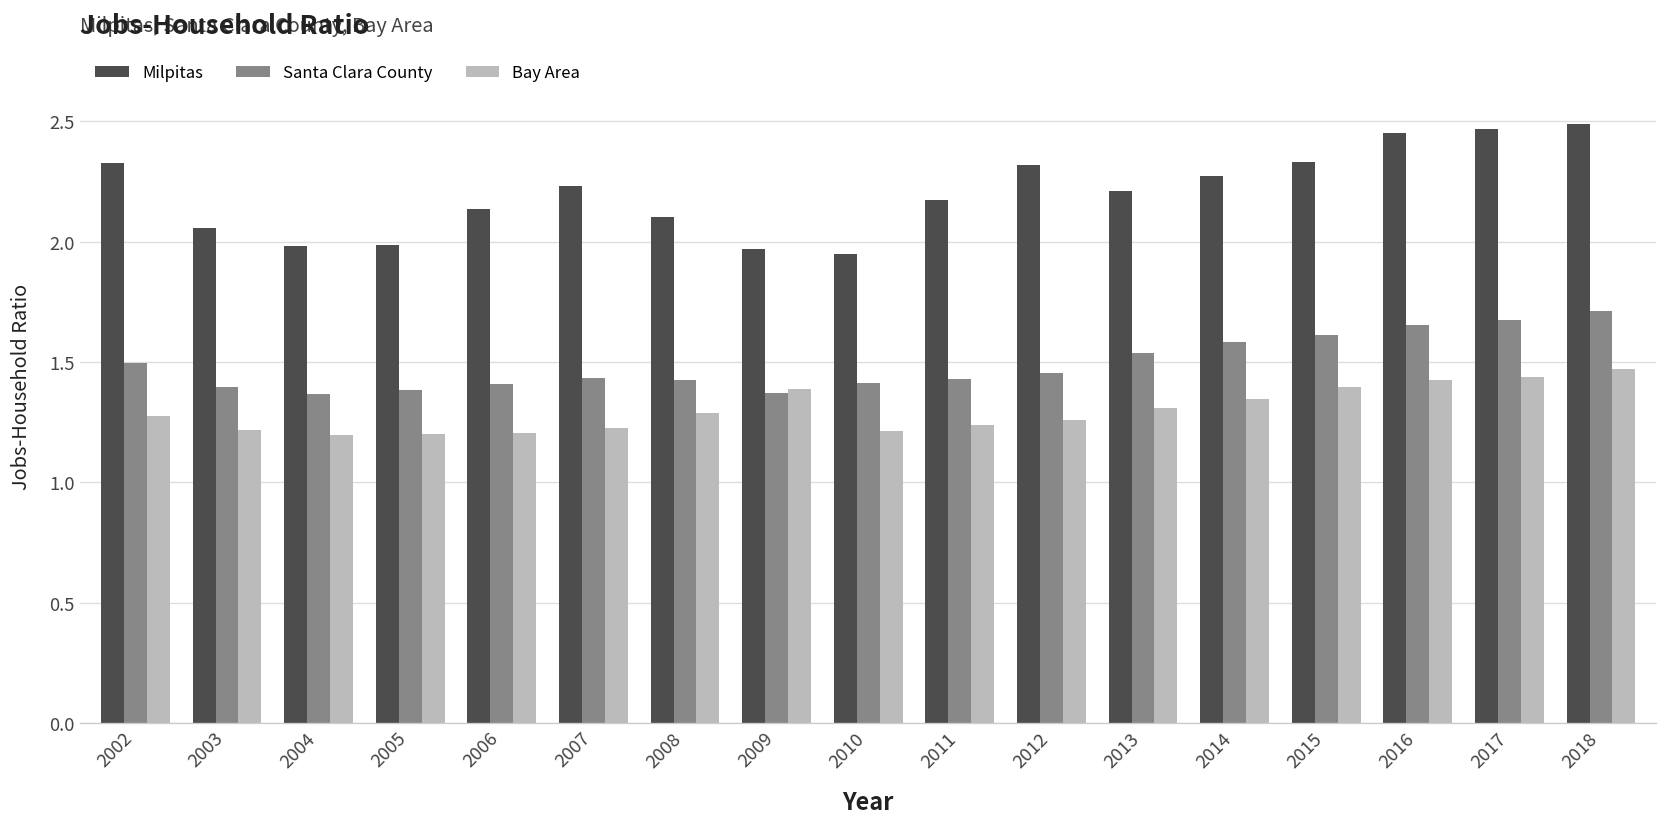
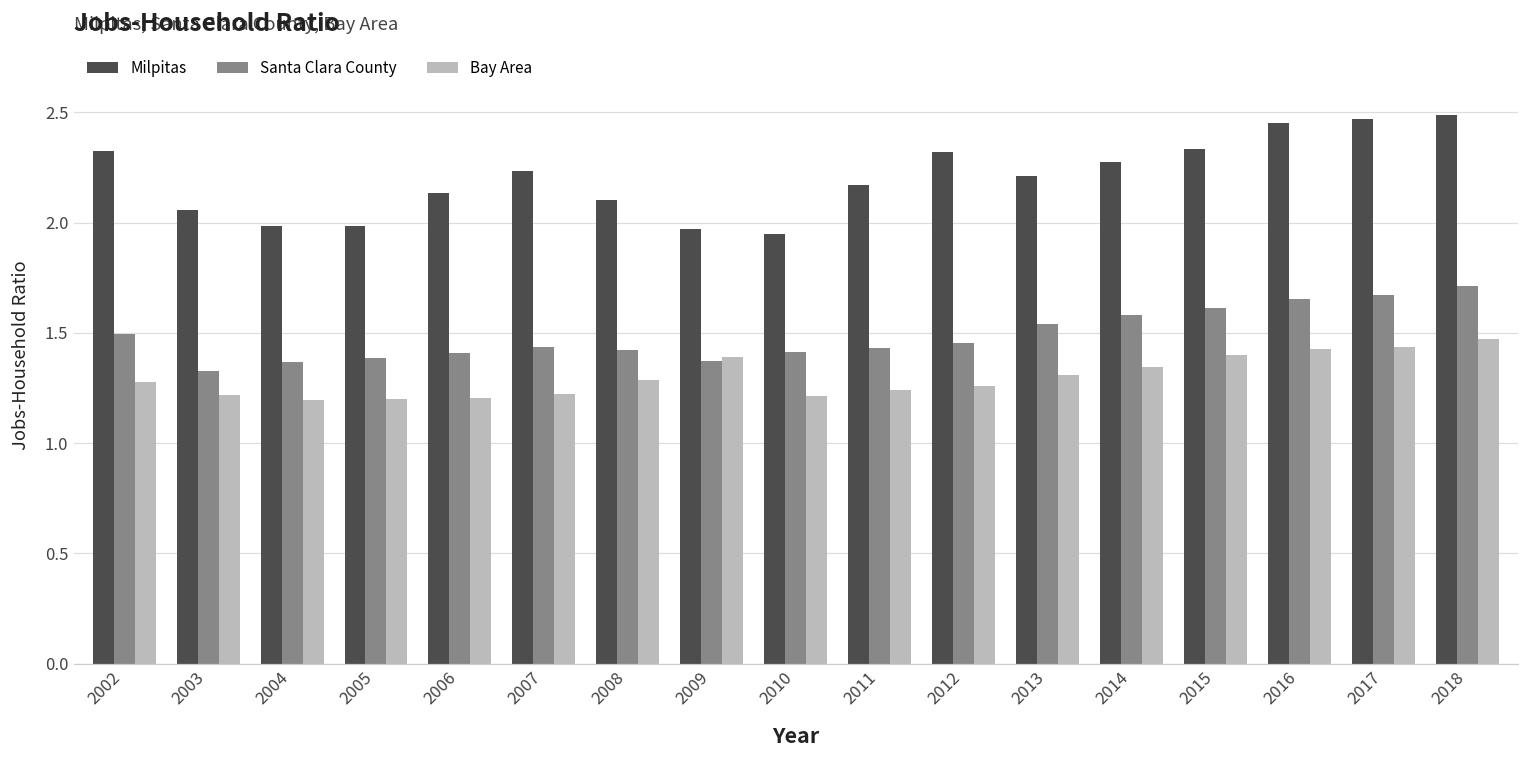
  {
    "Milpitas": {
      "2002": 2.33,
      "2003": 2.06,
      "2004": 1.98,
      "2005": 1.99,
      "2006": 2.14,
      "2007": 2.23,
      "2008": 2.10,
      "2009": 1.97,
      "2010": 1.95,
      "2011": 2.17,
      "2012": 2.32,
      "2013": 2.21,
      "2014": 2.27,
      "2015": 2.33,
      "2016": 2.45,
      "2017": 2.47,
      "2018": 2.49
    },
    "Santa Clara County": {
      "2002": 1.50,
-     "2003": 1.40,
+     "2003": 1.33,
      "2004": 1.37,
      "2005": 1.38,
      "2006": 1.41,
      "2007": 1.44,
      "2008": 1.42,
      "2009": 1.37,
      "2010": 1.41,
      "2011": 1.43,
      "2012": 1.46,
      "2013": 1.54,
      "2014": 1.58,
      "2015": 1.61,
      "2016": 1.66,
      "2017": 1.67,
      "2018": 1.71
    },
    "Bay Area": {
      "2002": 1.28,
      "2003": 1.22,
      "2004": 1.20,
      "2005": 1.20,
      "2006": 1.21,
      "2007": 1.22,
      "2008": 1.29,
      "2009": 1.39,
      "2010": 1.21,
      "2011": 1.24,
      "2012": 1.26,
      "2013": 1.31,
      "2014": 1.35,
      "2015": 1.40,
      "2016": 1.43,
      "2017": 1.44,
      "2018": 1.47
    }
  }
